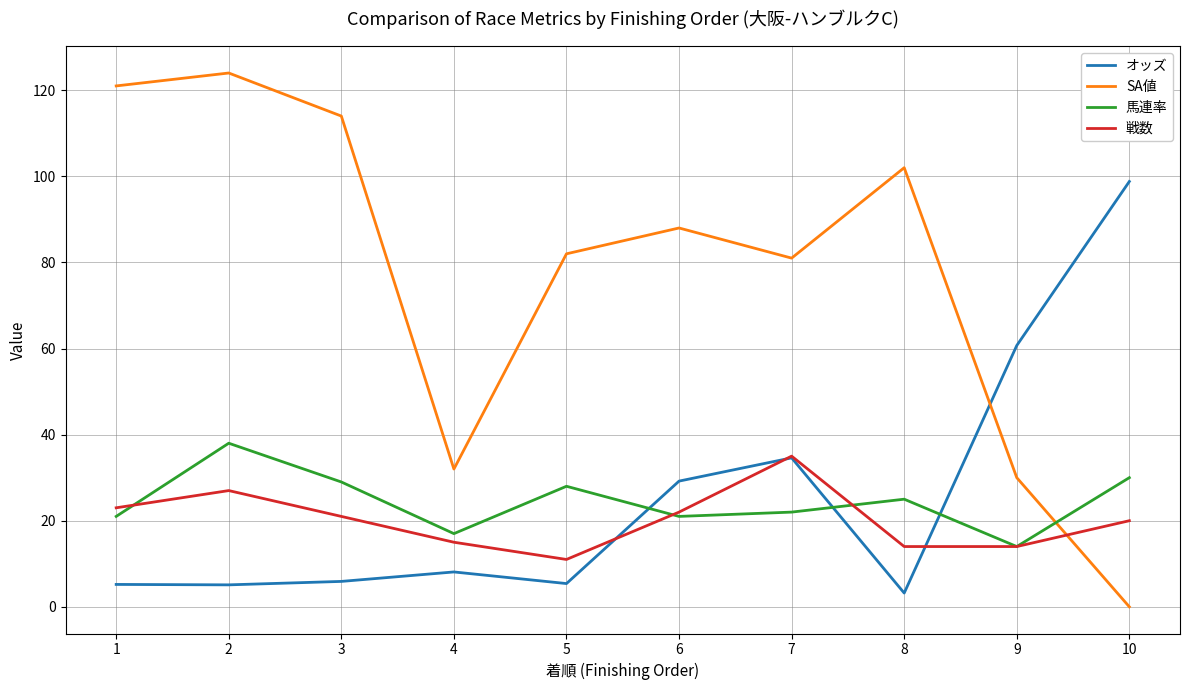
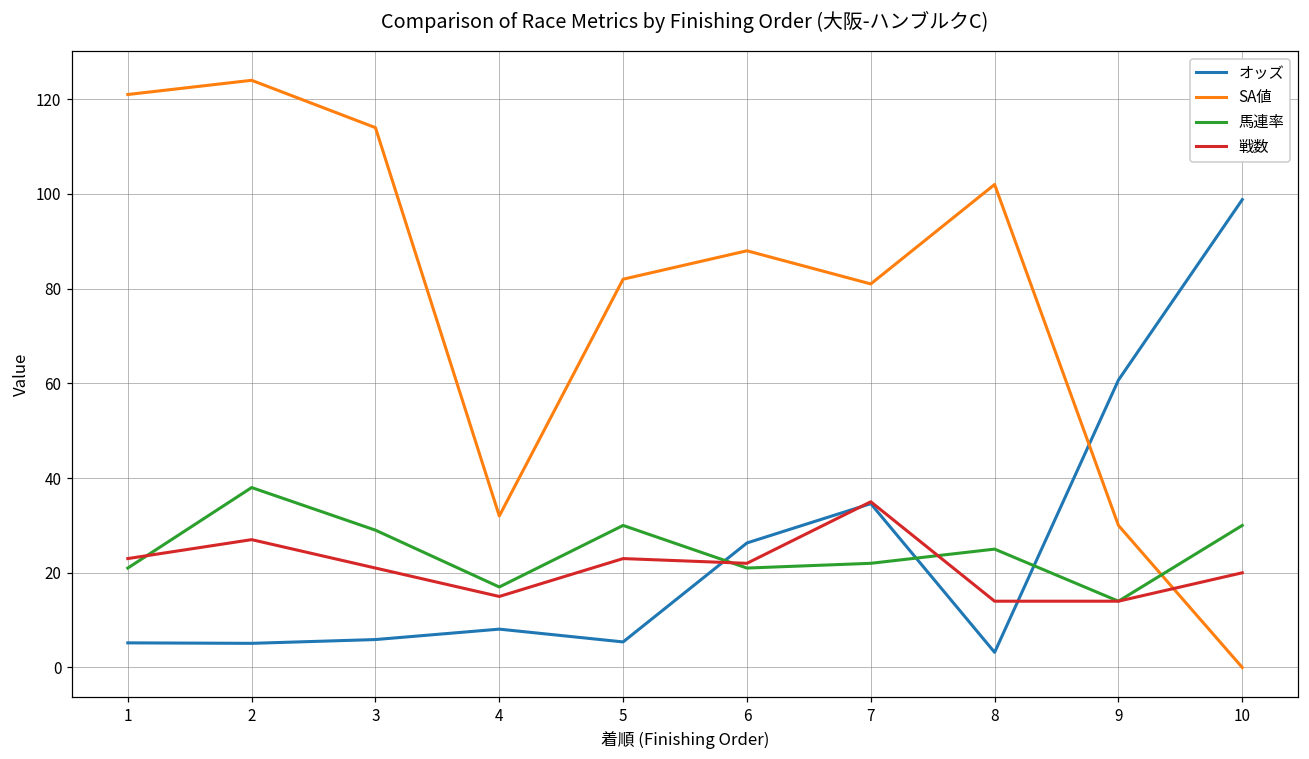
  {
    "オッズ": {
      "1": 5,
      "2": 5,
      "3": 6,
      "4": 8,
      "5": 5,
-     "6": 29,
+     "6": 26,
      "8": 3,
      "9": 61,
      "10": 99
    },
    "SA値": {
      "1": 121,
      "2": 124,
      "3": 114,
      "4": 32,
      "5": 82,
      "6": 88,
      "7": 81,
      "8": 102,
      "9": 30,
      "10": 0
    },
    "馬連率": {
      "1": 21,
      "2": 38,
      "3": 29,
      "4": 17,
-     "5": 28,
+     "5": 30,
      "6": 21,
      "7": 22,
      "8": 25,
      "10": 30
    },
    "戦数": {
      "1": 23,
      "2": 27,
      "3": 21,
      "4": 15,
-     "5": 11,
+     "5": 23,
      "6": 22,
      "8": 14,
      "10": 20
    }
  }
